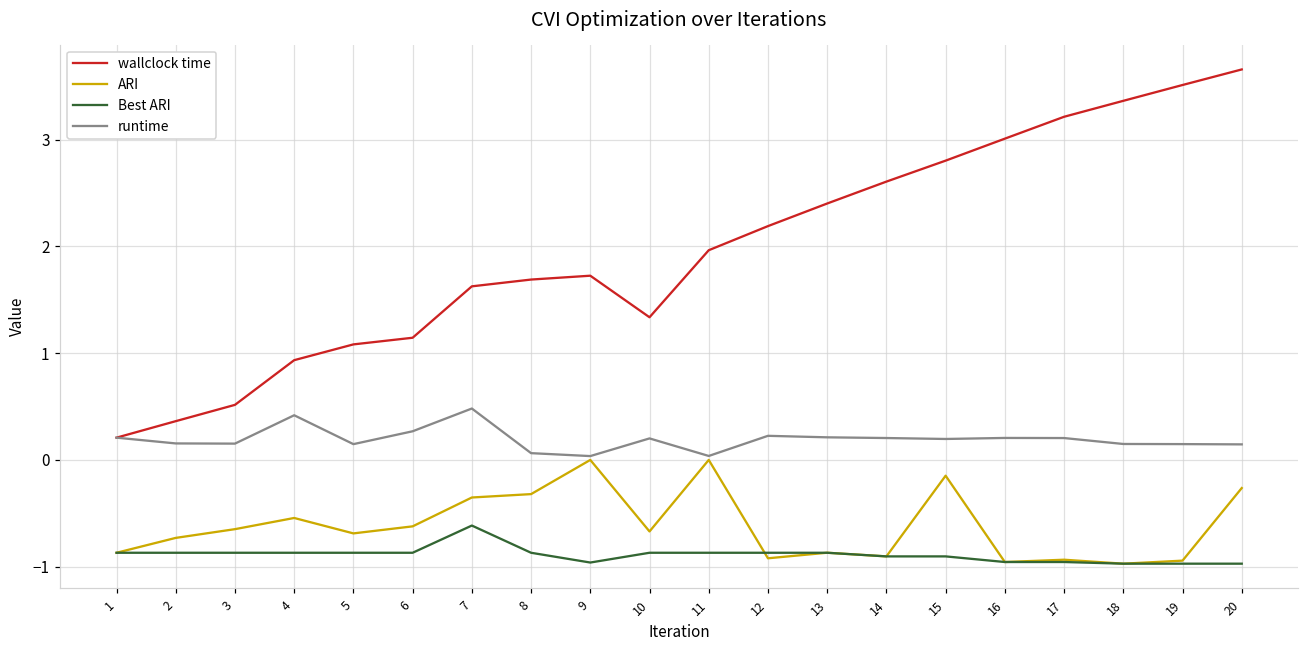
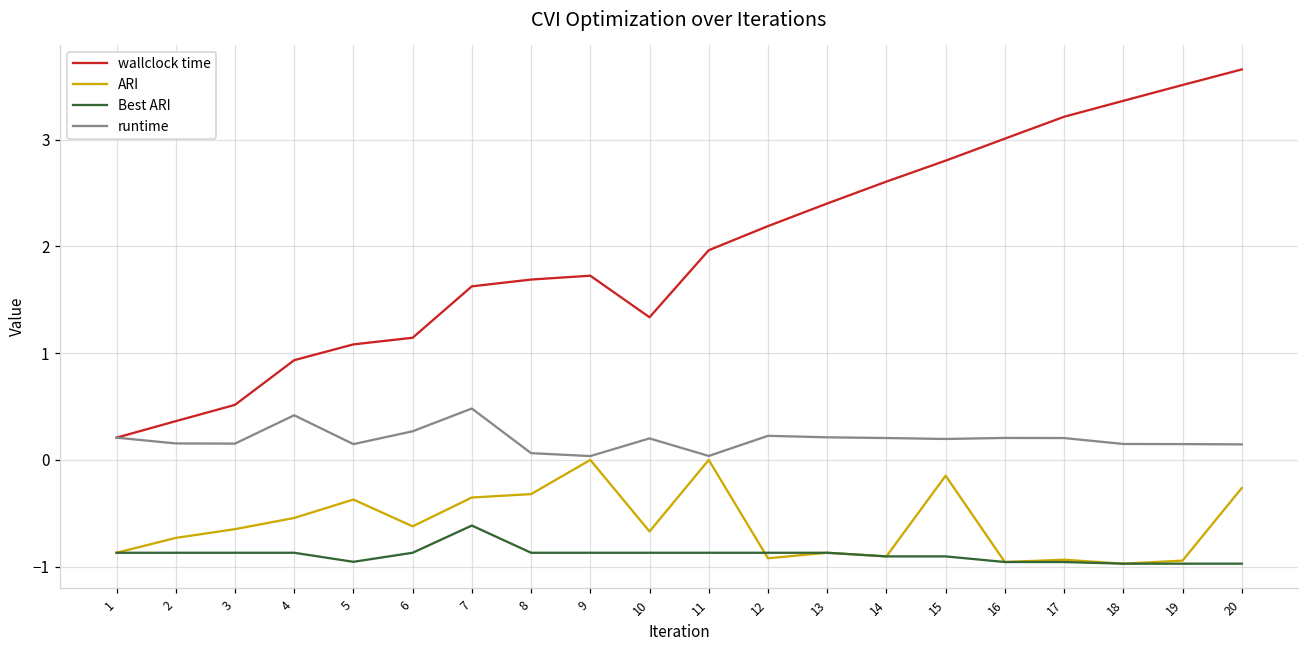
  {
    "wallclock time": {
      "2": 0.4,
      "3": 0.5,
      "4": 0.9,
      "5": 1.1,
      "6": 1.1,
      "7": 1.6,
      "8": 1.7,
      "9": 1.7,
      "10": 1.3,
      "11": 2.0,
      "12": 2.2,
      "13": 2.4,
      "14": 2.6,
      "15": 2.8,
      "16": 3.0,
      "17": 3.2,
      "18": 3.4,
      "19": 3.5,
      "20": 3.7
    },
    "ARI": {
      "2": -0.7,
      "3": -0.6,
      "4": -0.5,
-     "5": -0.7,
+     "5": -0.4,
      "6": -0.6,
      "7": -0.4,
      "8": -0.3,
      "9": 0.0,
      "10": -0.7,
      "11": 0.0,
      "12": -0.9,
      "15": -0.1,
      "19": -0.9,
      "20": -0.3
    },
    "Best ARI": {
      "2": -0.9,
      "3": -0.9,
      "4": -0.9,
-     "5": -0.9,
+     "5": -1.0,
      "6": -0.9,
      "7": -0.6,
      "8": -0.9,
-     "9": -1.0,
+     "9": -0.9,
      "10": -0.9,
      "11": -0.9,
      "12": -0.9,
      "15": -0.9,
      "19": -1.0,
      "20": -1.0
    },
    "runtime": {
      "2": 0.2,
      "3": 0.2,
      "4": 0.4,
      "5": 0.1,
      "6": 0.3,
      "7": 0.5,
      "8": 0.1,
      "9": 0.0,
      "10": 0.2,
      "11": 0.0,
      "12": 0.2,
      "13": 0.2,
      "14": 0.2,
      "15": 0.2,
      "16": 0.2,
      "17": 0.2,
      "18": 0.1,
      "19": 0.1,
      "20": 0.1
    }
  }
